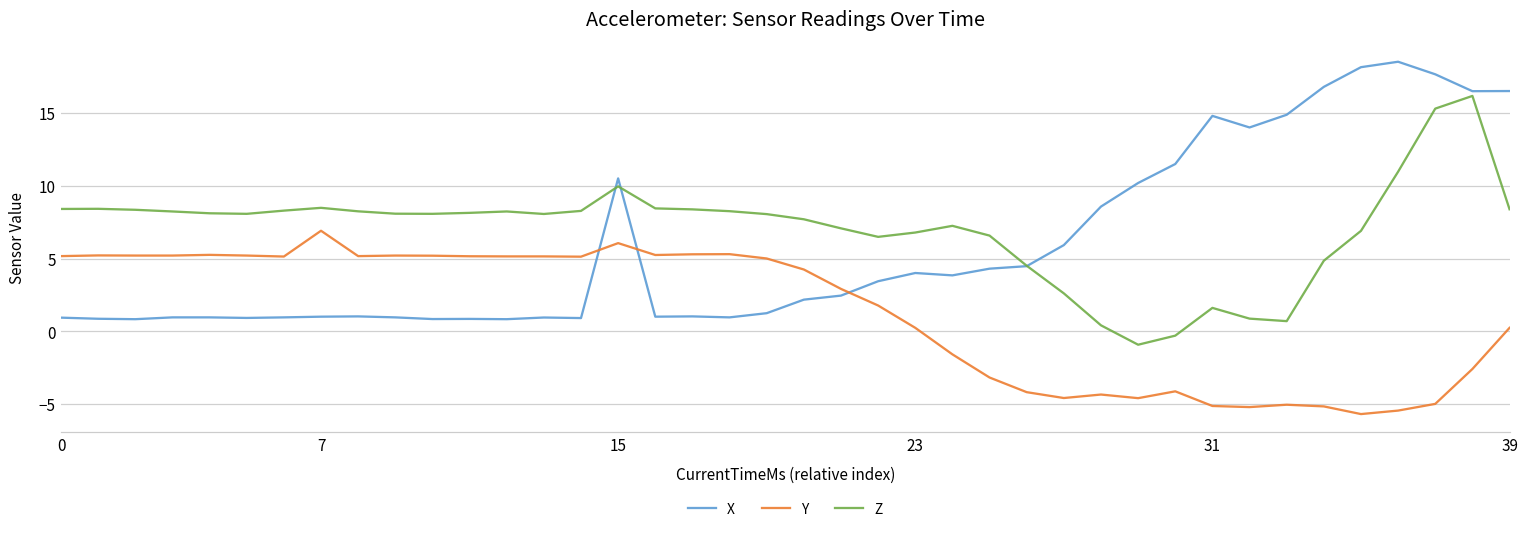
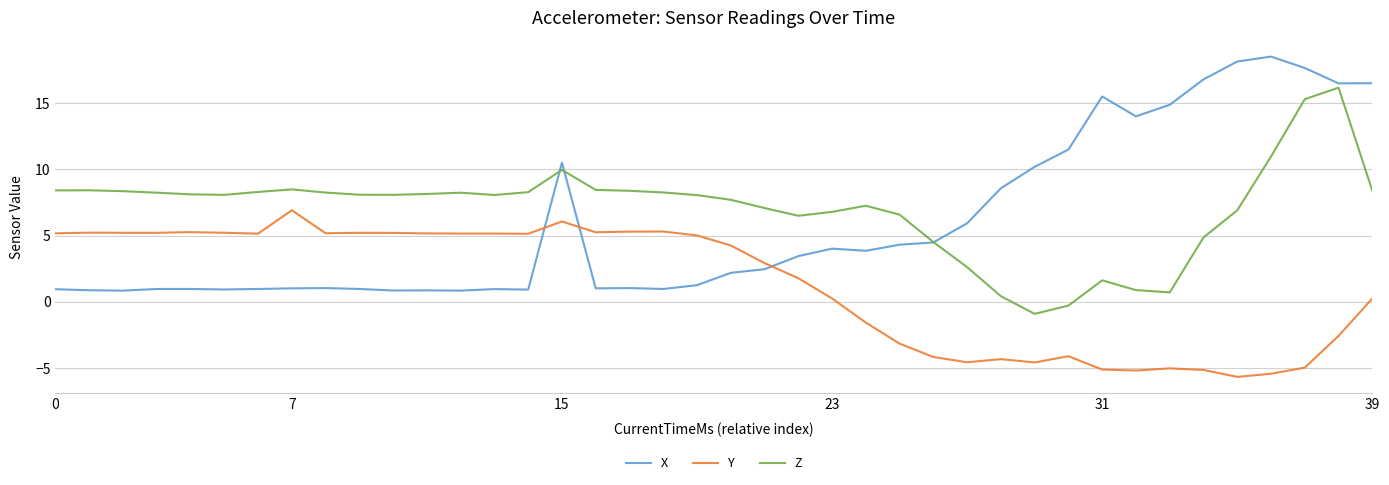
  {
    "X": {
      "0": 0.9,
      "7": 1.0,
      "15": 10.5,
      "23": 4.0,
-     "31": 14.8,
+     "31": 15.5,
      "39": 16.5
    },
    "Y": {
      "0": 5.2,
      "7": 6.9,
      "15": 6.1,
      "23": 0.2,
      "31": -5.1,
      "39": 0.2
    },
    "Z": {
      "0": 8.4,
      "7": 8.5,
      "15": 10.0,
      "23": 6.8,
      "31": 1.6,
      "39": 8.4
    }
  }
